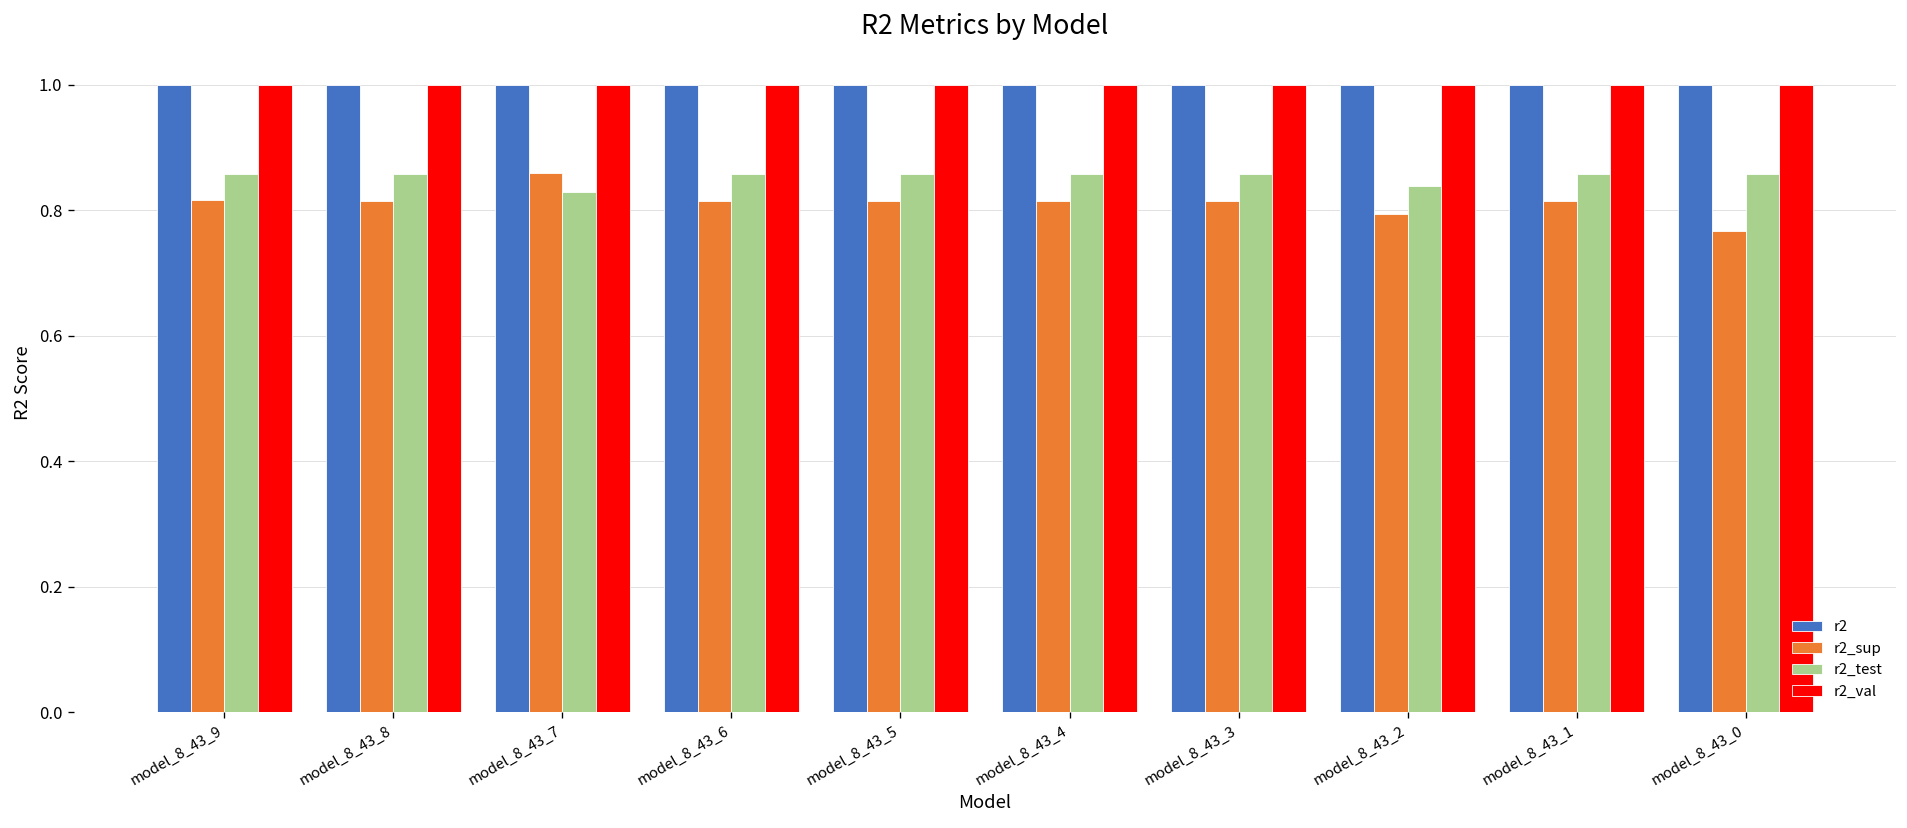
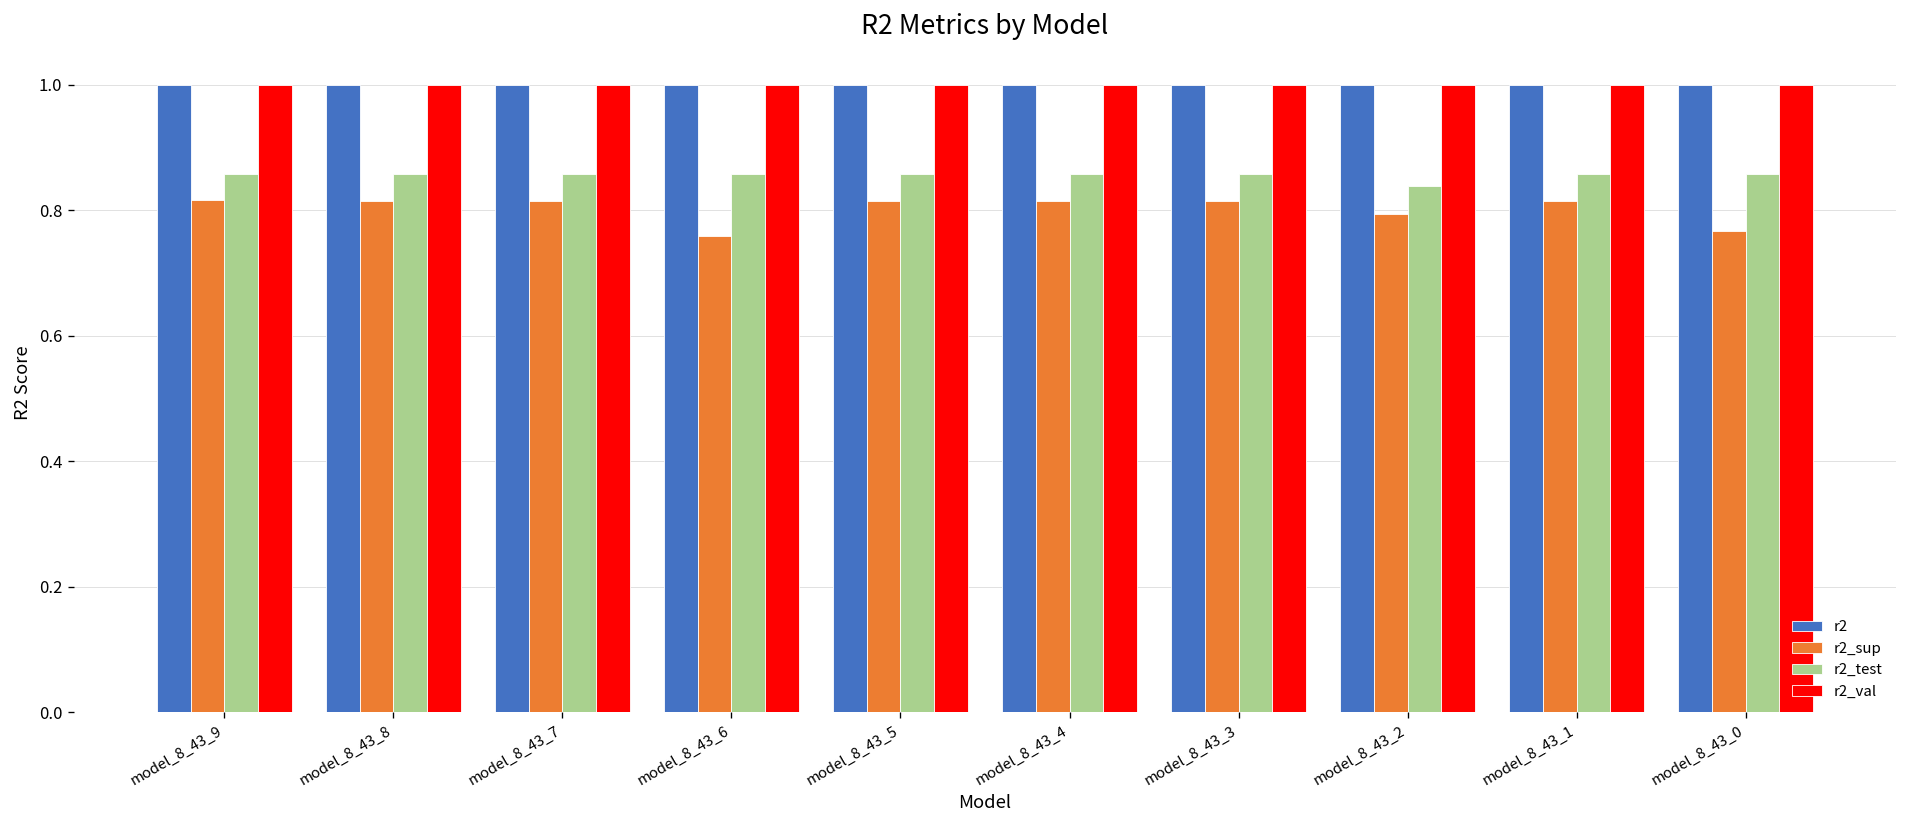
  {
    "r2": {
      "model_8_43_9": 1.00,
      "model_8_43_8": 1.00,
      "model_8_43_7": 1.00,
      "model_8_43_6": 1.00,
      "model_8_43_5": 1.00,
      "model_8_43_4": 1.00,
      "model_8_43_3": 1.00,
      "model_8_43_2": 1.00,
      "model_8_43_1": 1.00,
      "model_8_43_0": 1.00
    },
    "r2_sup": {
      "model_8_43_9": 0.82,
      "model_8_43_8": 0.82,
-     "model_8_43_7": 0.86,
-     "model_8_43_6": 0.82,
+     "model_8_43_7": 0.82,
+     "model_8_43_6": 0.76,
      "model_8_43_5": 0.82,
      "model_8_43_4": 0.82,
      "model_8_43_3": 0.81,
      "model_8_43_2": 0.79,
      "model_8_43_1": 0.81,
      "model_8_43_0": 0.77
    },
    "r2_test": {
      "model_8_43_9": 0.86,
      "model_8_43_8": 0.86,
-     "model_8_43_7": 0.83,
+     "model_8_43_7": 0.86,
      "model_8_43_6": 0.86,
      "model_8_43_5": 0.86,
      "model_8_43_4": 0.86,
      "model_8_43_3": 0.86,
      "model_8_43_2": 0.84,
      "model_8_43_1": 0.86,
      "model_8_43_0": 0.86
    },
    "r2_val": {
      "model_8_43_9": 1.00,
      "model_8_43_8": 1.00,
      "model_8_43_7": 1.00,
      "model_8_43_6": 1.00,
      "model_8_43_5": 1.00,
      "model_8_43_4": 1.00,
      "model_8_43_3": 1.00,
      "model_8_43_2": 1.00,
      "model_8_43_1": 1.00,
      "model_8_43_0": 1.00
    }
  }
